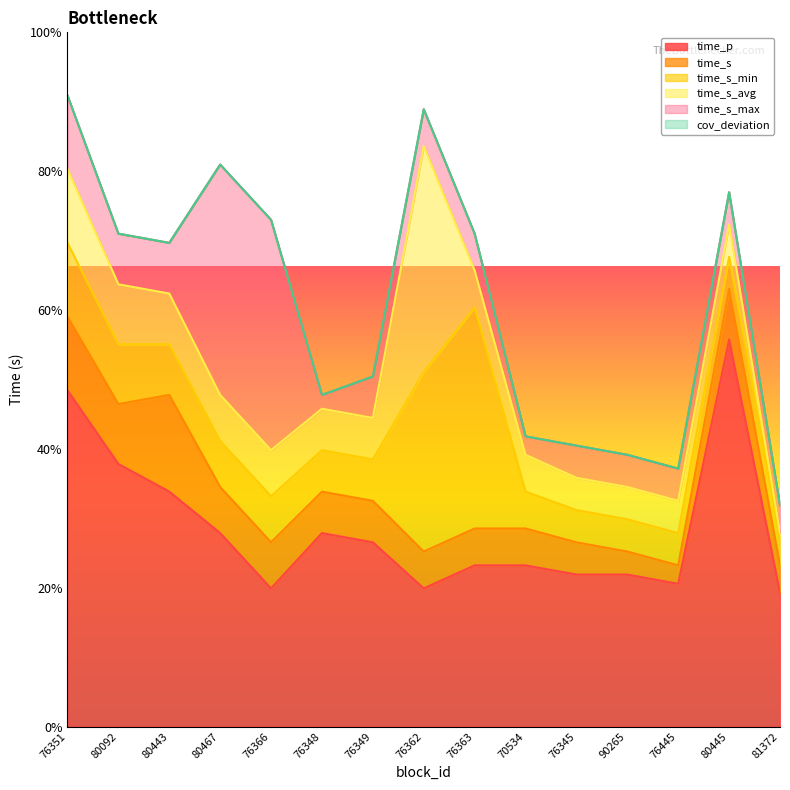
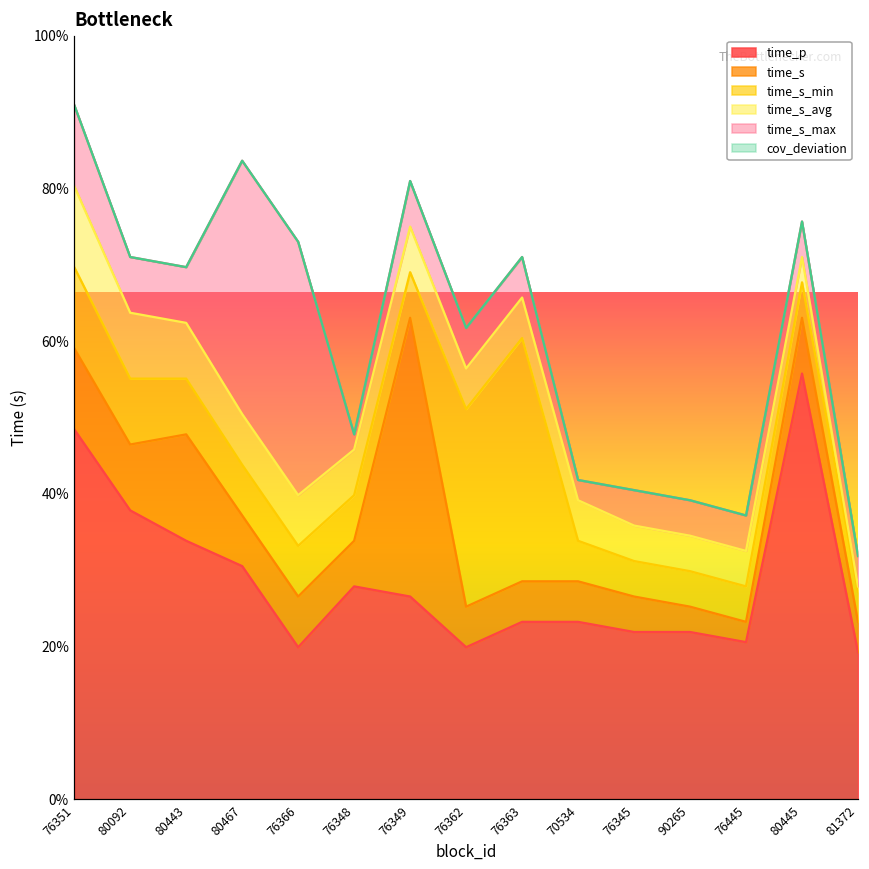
  {
    "time_p": {
      "76351": "48%",
      "80092": "38%",
      "80443": "34%",
-     "80467": "28%",
+     "80467": "31%",
      "76366": "20%",
      "76348": "28%",
      "76349": "27%",
      "76362": "20%",
      "76363": "23%",
      "70534": "23%",
      "76345": "22%",
      "90265": "22%",
      "76445": "21%",
      "80445": "56%",
      "81372": "19%"
    },
    "time_s": {
      "76351": "11%",
      "80092": "9%",
      "80443": "14%",
      "80467": "7%",
      "76366": "7%",
      "76348": "6%",
-     "76349": "6%",
+     "76349": "36%",
      "76362": "5%",
      "76363": "5%",
      "70534": "5%",
      "76345": "5%",
      "90265": "3%",
      "76445": "3%",
      "80445": "7%",
      "81372": "4%"
    },
    "time_s_min": {
      "76351": "11%",
      "80092": "9%",
      "80443": "7%",
      "80467": "7%",
      "76366": "7%",
      "76348": "6%",
      "76349": "6%",
      "76362": "26%",
      "76363": "32%",
      "70534": "5%",
      "76345": "5%",
      "90265": "5%",
      "76445": "5%",
      "80445": "5%",
      "81372": "4%"
    },
    "time_s_avg": {
      "76351": "11%",
      "80092": "9%",
      "80443": "7%",
      "80467": "7%",
      "76366": "7%",
      "76348": "6%",
      "76349": "6%",
-     "76362": "33%",
+     "76362": "5%",
      "76363": "5%",
      "70534": "5%",
      "76345": "5%",
      "90265": "5%",
      "76445": "5%",
-     "80445": "5%",
+     "80445": "3%",
      "81372": "1%"
    }
  }
